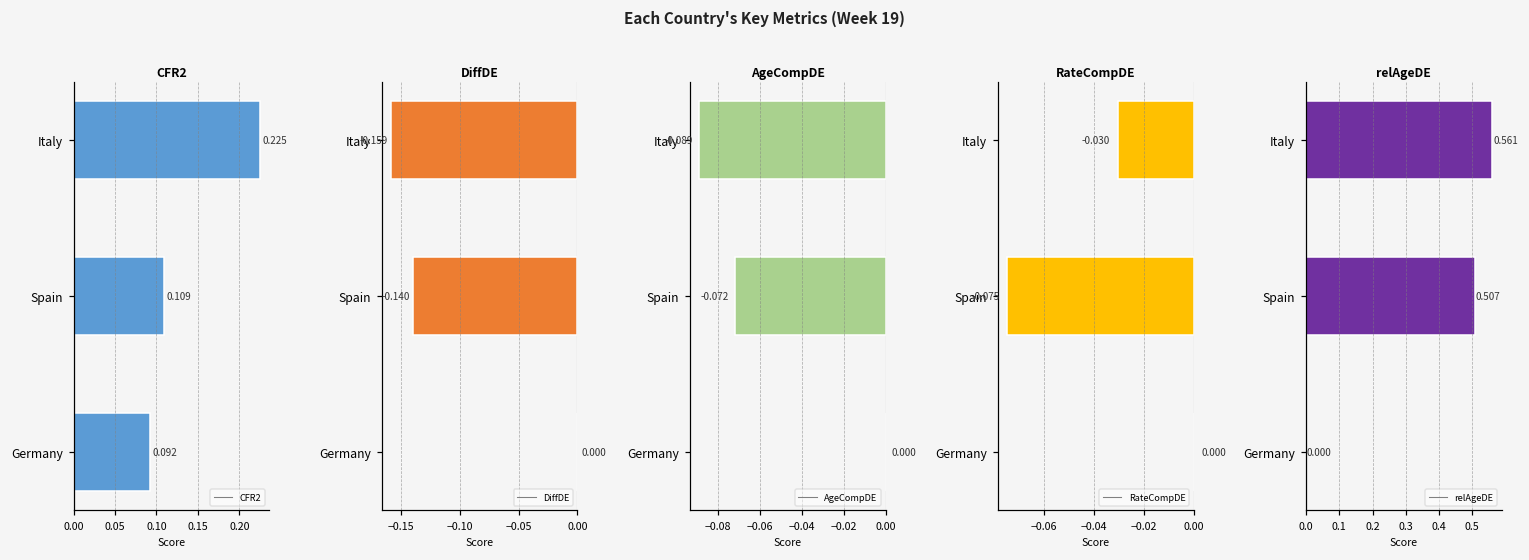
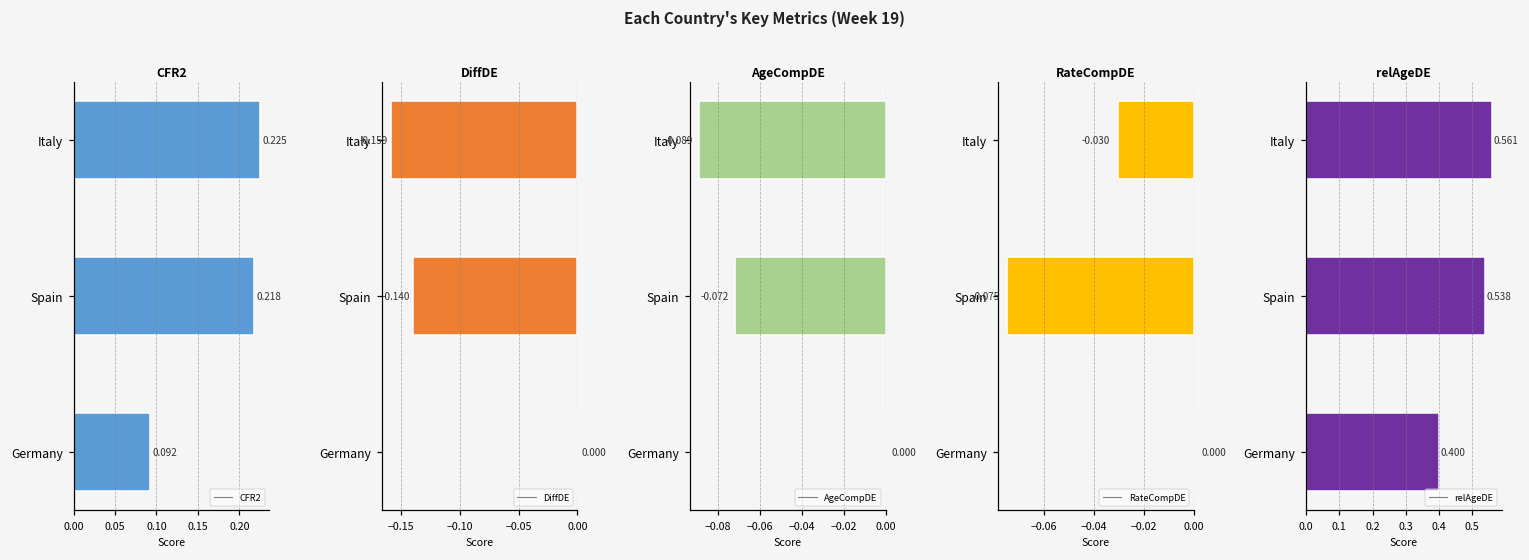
  {
    "CFR2": {
      "Italy": 0.225,
-     "Spain": 0.109,
+     "Spain": 0.218,
      "Germany": 0.092
    },
    "DiffDE": {
      "Italy": -0.159,
      "Spain": -0.140,
      "Germany": 0.000
    },
    "AgeCompDE": {
      "Italy": -0.089,
      "Spain": -0.072,
      "Germany": 0.000
    },
    "RateCompDE": {
      "Italy": -0.030,
      "Spain": -0.075,
      "Germany": 0.000
    },
    "relAgeDE": {
      "Italy": 0.561,
-     "Spain": 0.507,
-     "Germany": 0.000
+     "Spain": 0.538,
+     "Germany": 0.400
    }
  }
